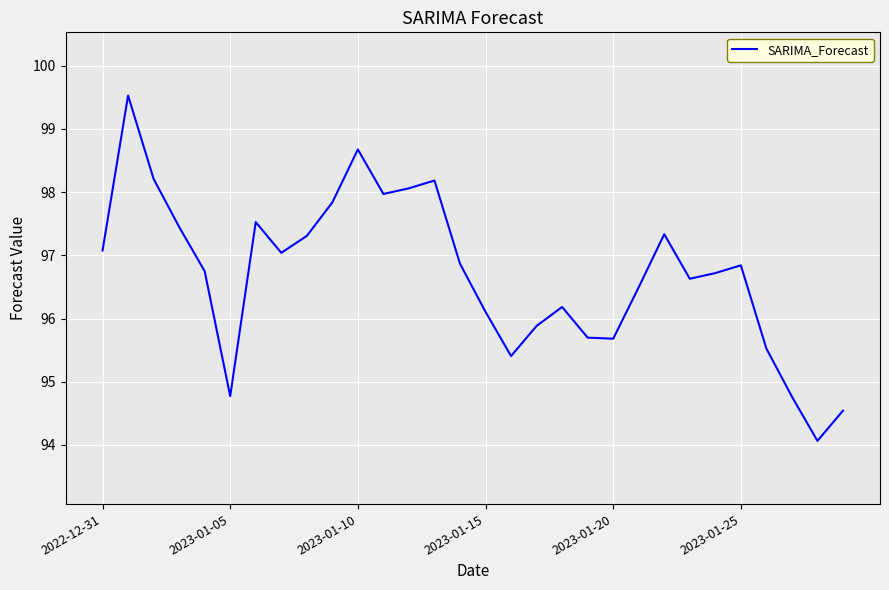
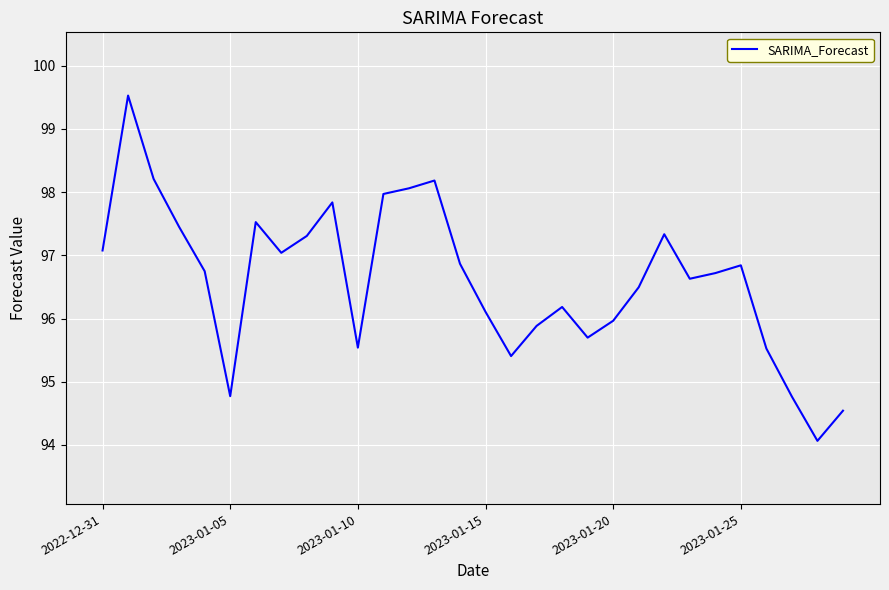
  {
    "2022-12-31": 97.1,
    "2023-01-05": 94.8,
-   "2023-01-10": 98.7,
+   "2023-01-10": 95.5,
    "2023-01-15": 96.1,
-   "2023-01-20": 95.7,
+   "2023-01-20": 96.0,
    "2023-01-25": 96.8
  }
